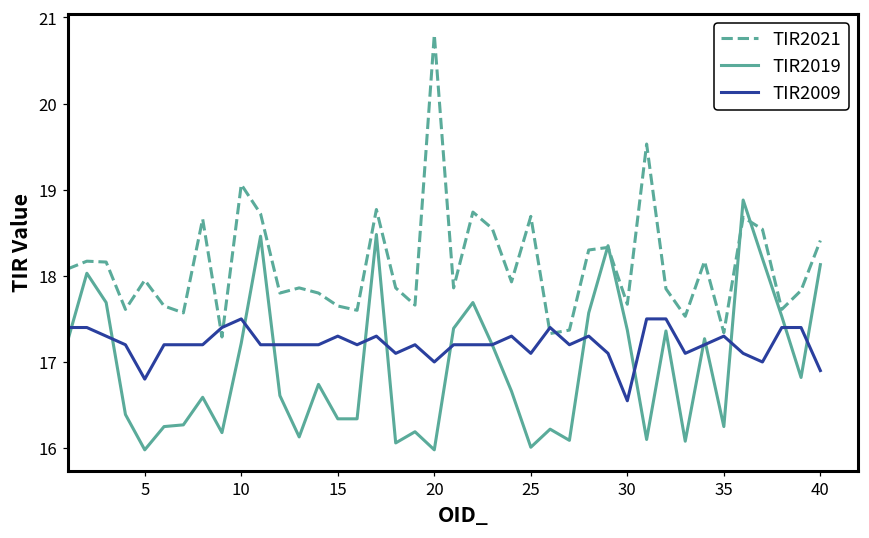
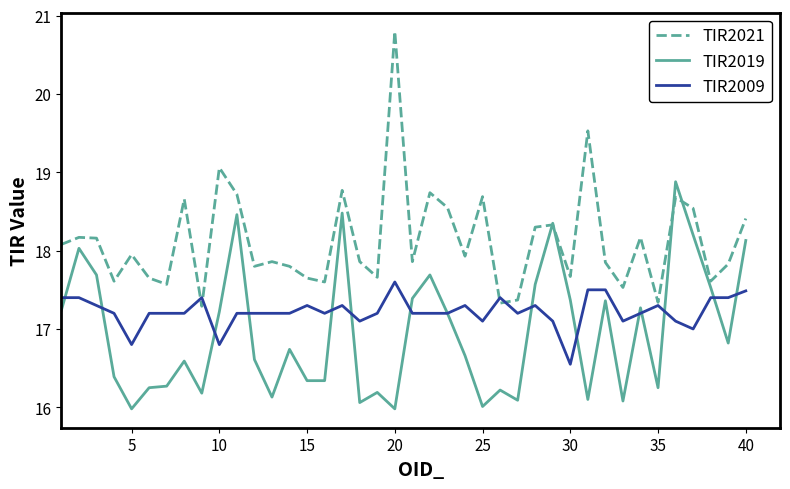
  {
    "TIR2009": {
      "5": 16.8,
-     "10": 17.5,
+     "10": 16.8,
      "15": 17.3,
-     "20": 17.0,
+     "20": 17.6,
      "25": 17.1,
      "30": 16.5,
      "35": 17.3,
-     "40": 16.9
+     "40": 17.5
    }
  }
